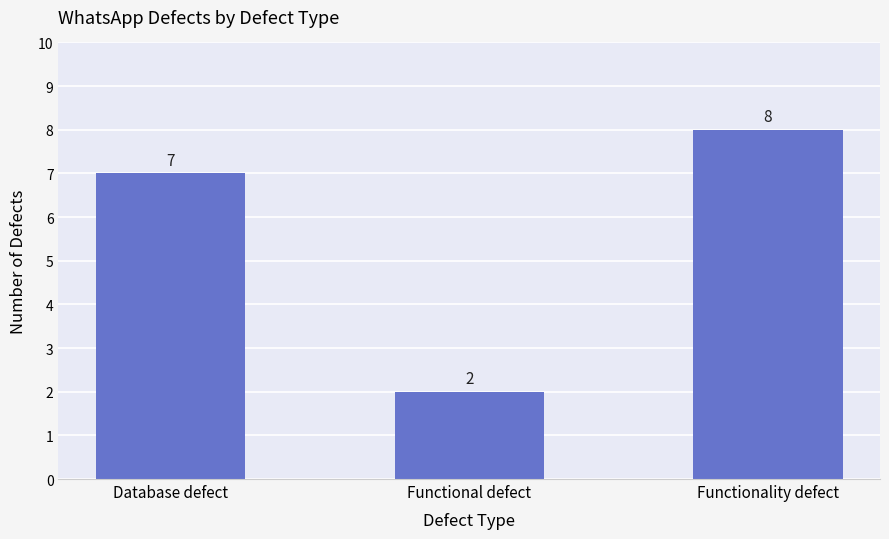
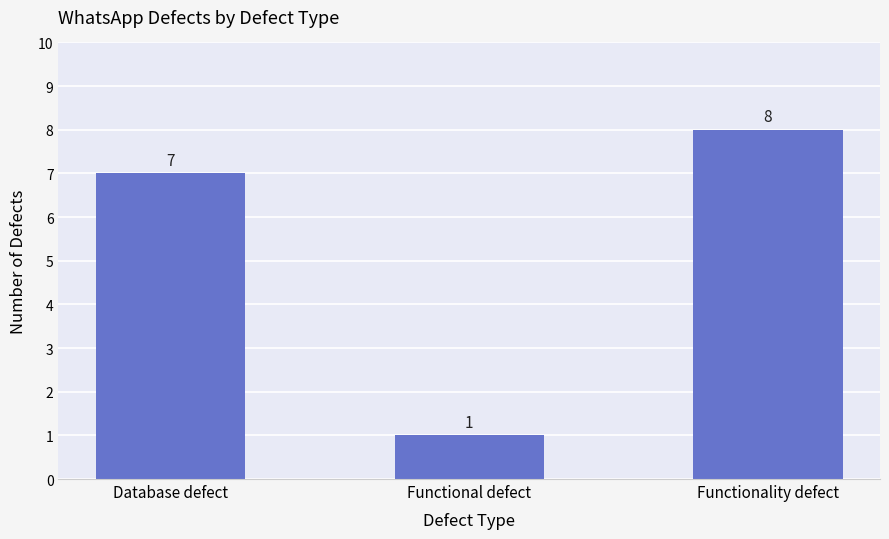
  {
    "Database defect": 7,
-   "Functional defect": 2,
+   "Functional defect": 1,
    "Functionality defect": 8
  }
